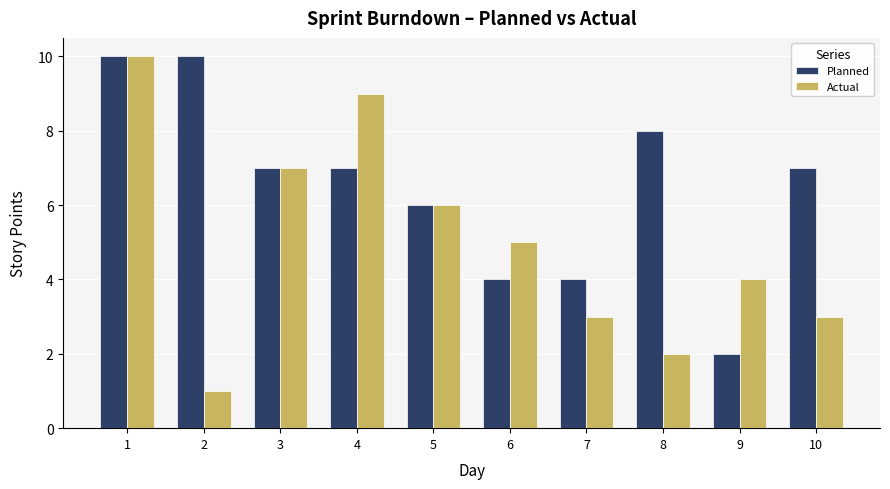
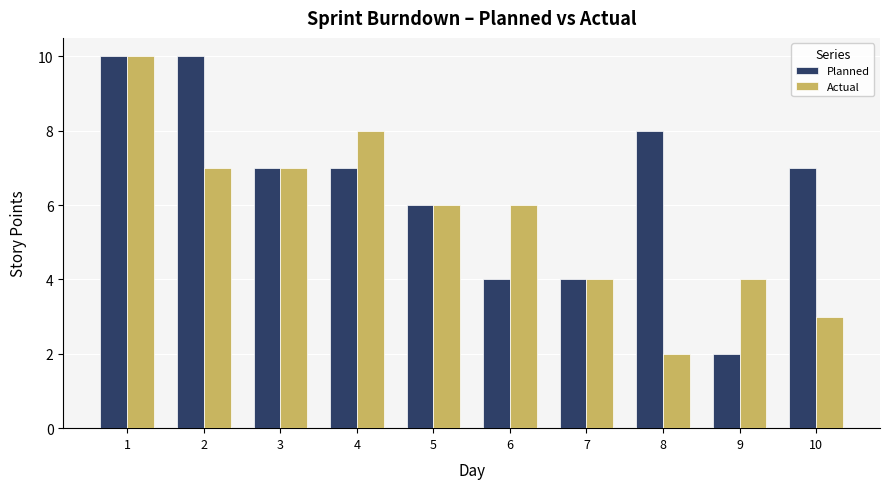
  {
    "Planned": {
      "1": 10,
      "2": 10,
      "3": 7,
      "4": 7,
      "5": 6,
      "6": 4,
      "7": 4,
      "8": 8,
      "9": 2,
      "10": 7
    },
    "Actual": {
      "1": 10,
-     "2": 1,
+     "2": 7,
      "3": 7,
-     "4": 9,
+     "4": 8,
      "5": 6,
-     "6": 5,
-     "7": 3,
+     "6": 6,
+     "7": 4,
      "8": 2,
      "9": 4,
      "10": 3
    }
  }
